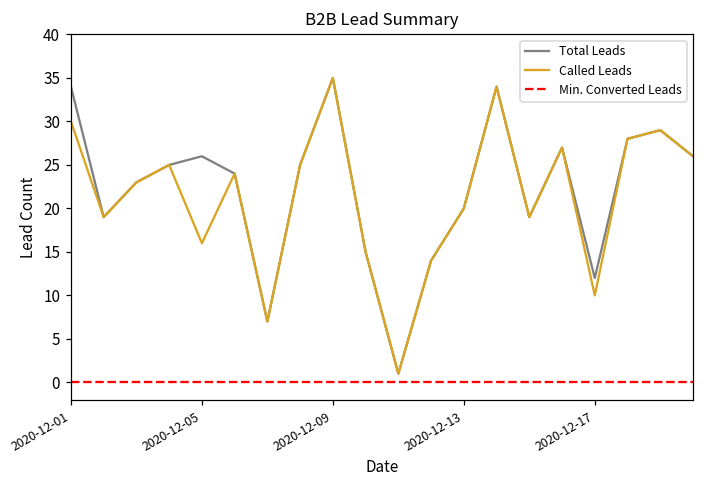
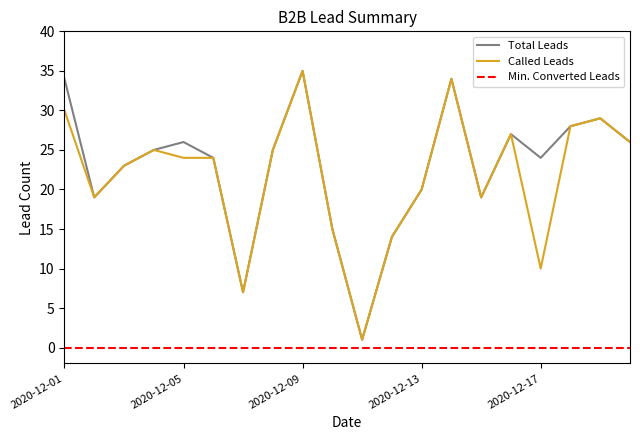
  {
    "Total Leads": {
      "2020-12-01": 34,
      "2020-12-05": 26,
-     "2020-12-17": 12
+     "2020-12-17": 24
    },
    "Called Leads": {
      "2020-12-01": 30,
-     "2020-12-05": 16,
+     "2020-12-05": 24,
      "2020-12-17": 10
    }
  }
